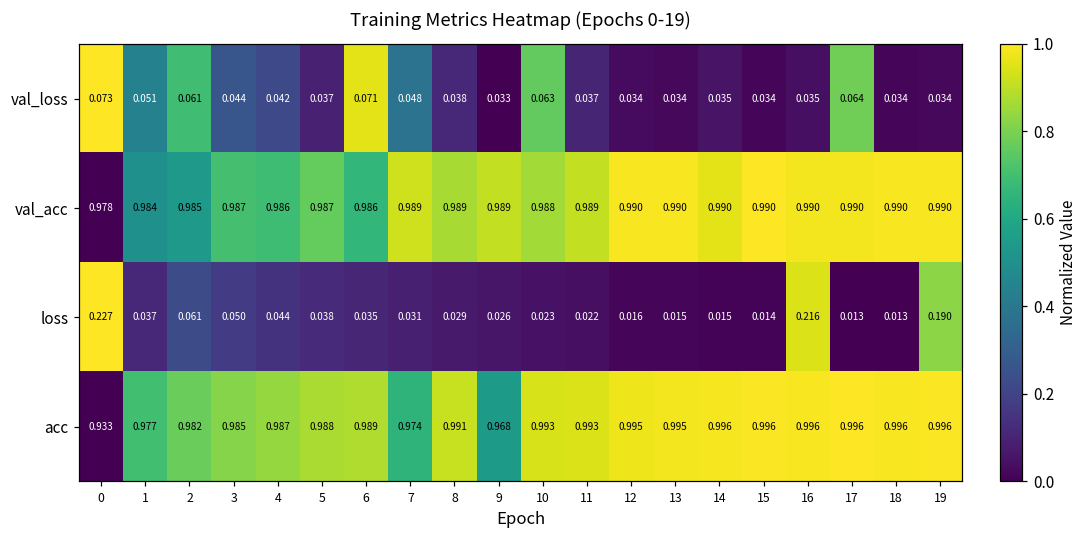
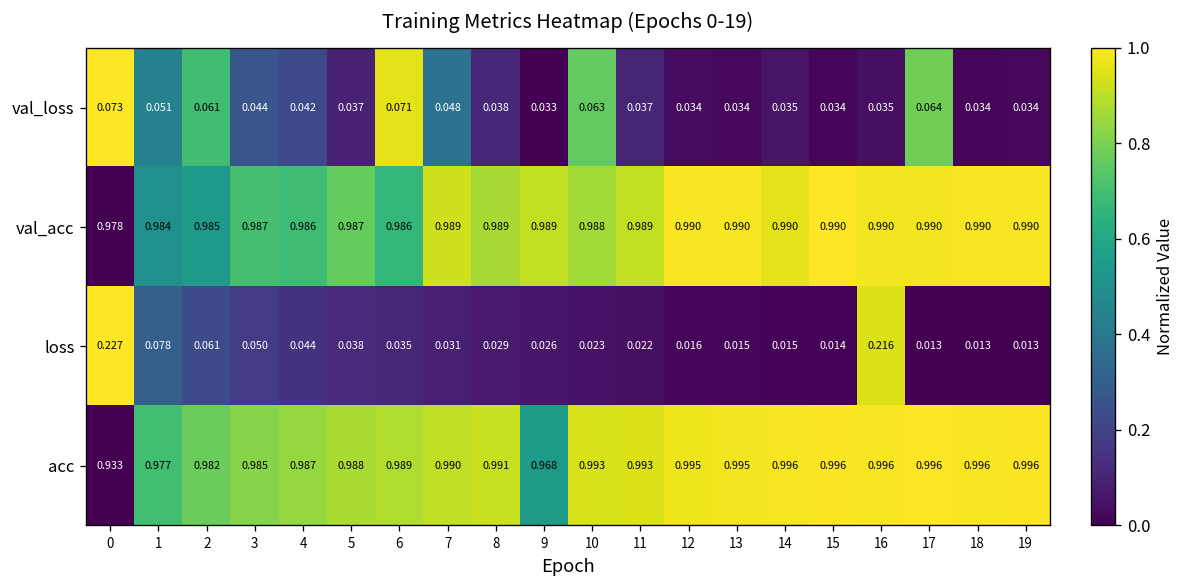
  {
    "val_loss": {
      "0": 0.073,
      "1": 0.051,
      "2": 0.061,
      "3": 0.044,
      "4": 0.042,
      "5": 0.037,
      "6": 0.071,
      "7": 0.048,
      "8": 0.038,
      "9": 0.033,
      "10": 0.063,
      "11": 0.037,
      "12": 0.034,
      "13": 0.034,
      "14": 0.035,
      "15": 0.034,
      "16": 0.035,
      "17": 0.064,
      "18": 0.034,
      "19": 0.034
    },
    "val_acc": {
      "0": 0.978,
      "1": 0.984,
      "2": 0.985,
      "3": 0.987,
      "4": 0.986,
      "5": 0.987,
      "6": 0.986,
      "7": 0.989,
      "8": 0.989,
      "9": 0.989,
      "10": 0.988,
      "11": 0.989,
      "12": 0.990,
      "13": 0.990,
      "14": 0.990,
      "15": 0.990,
      "16": 0.990,
      "17": 0.990,
      "18": 0.990,
      "19": 0.990
    },
    "loss": {
      "0": 0.227,
-     "1": 0.037,
+     "1": 0.078,
      "2": 0.061,
      "3": 0.050,
      "4": 0.044,
      "5": 0.038,
      "6": 0.035,
      "7": 0.031,
      "8": 0.029,
      "9": 0.026,
      "10": 0.023,
      "11": 0.022,
      "12": 0.016,
      "13": 0.015,
      "14": 0.015,
      "15": 0.014,
      "16": 0.216,
      "17": 0.013,
      "18": 0.013,
-     "19": 0.190
+     "19": 0.013
    },
    "acc": {
      "0": 0.933,
      "1": 0.977,
      "2": 0.982,
      "3": 0.985,
      "4": 0.987,
      "5": 0.988,
      "6": 0.989,
-     "7": 0.974,
+     "7": 0.990,
      "8": 0.991,
      "9": 0.968,
      "10": 0.993,
      "11": 0.993,
      "12": 0.995,
      "13": 0.995,
      "14": 0.996,
      "15": 0.996,
      "16": 0.996,
      "17": 0.996,
      "18": 0.996,
      "19": 0.996
    }
  }
